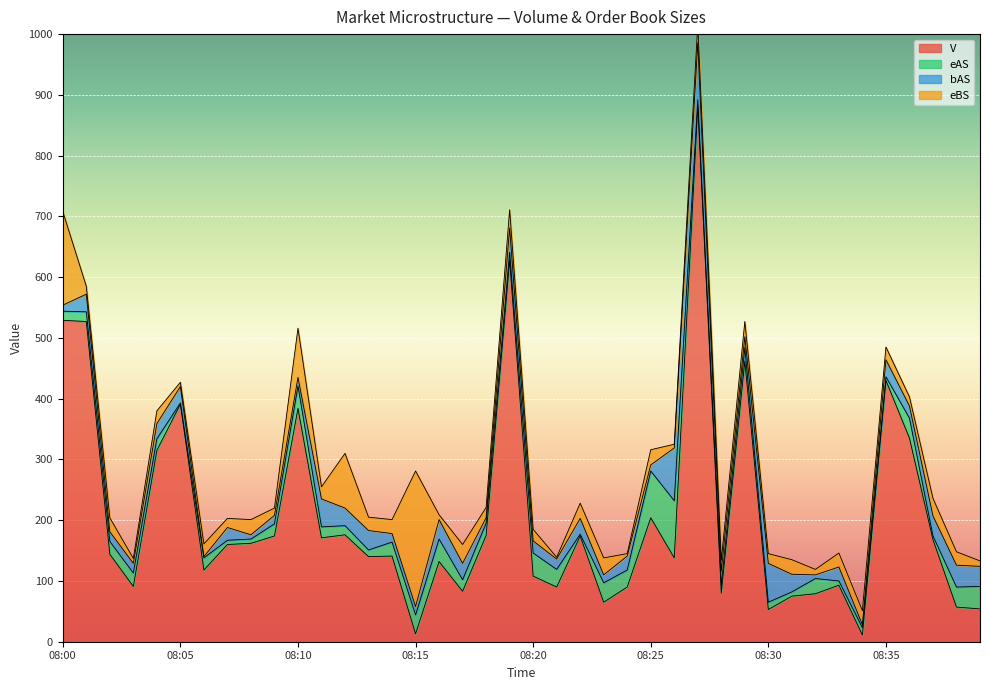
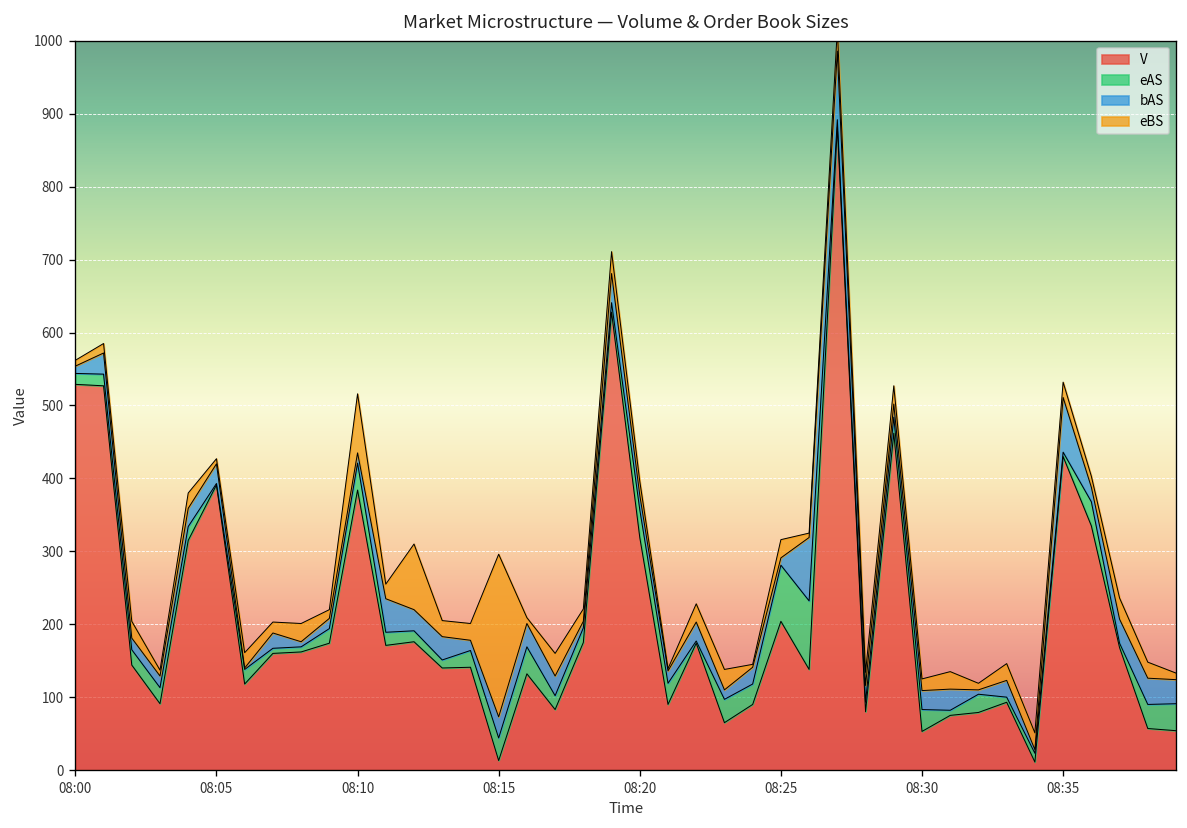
  {
    "V": {
      "08:00": 530,
      "08:10": 380,
      "08:15": 10,
-     "08:20": 110,
+     "08:20": 320,
      "08:25": 200,
      "08:30": 50,
      "08:35": 430
    },
    "eAS": {
      "08:00": 20,
      "08:10": 40,
      "08:15": 30,
      "08:20": 40,
      "08:25": 80,
-     "08:30": 10,
+     "08:30": 30,
      "08:35": 10
    },
    "bAS": {
      "08:00": 10,
      "08:05": 30,
      "08:10": 10,
-     "08:15": 10,
+     "08:15": 30,
      "08:20": 20,
      "08:25": 10,
-     "08:30": 60,
-     "08:35": 30
+     "08:30": 30,
+     "08:35": 80
    },
    "eBS": {
-     "08:00": 150,
+     "08:00": 10,
      "08:05": 10,
      "08:10": 80,
      "08:15": 220,
      "08:20": 20,
      "08:25": 30,
      "08:30": 20,
      "08:35": 20
    }
  }
